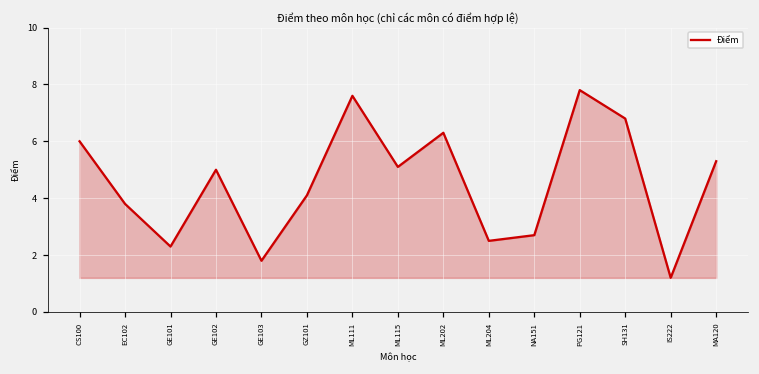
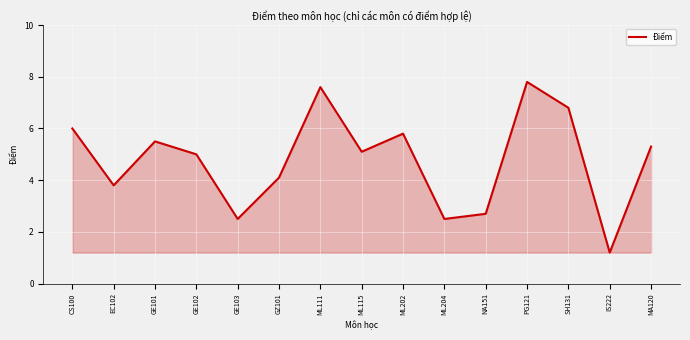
  {
    "CS100": 6.0,
    "EC102": 3.8,
-   "GE101": 2.3,
+   "GE101": 5.5,
    "GE102": 5.0,
-   "GE103": 1.8,
+   "GE103": 2.5,
    "GZ101": 4.1,
    "ML111": 7.6,
    "ML115": 5.1,
-   "ML202": 6.3,
+   "ML202": 5.8,
    "ML204": 2.5,
    "NA151": 2.7,
    "PG121": 7.8,
    "SH131": 6.8,
    "IS222": 1.2,
    "MA120": 5.3
  }
